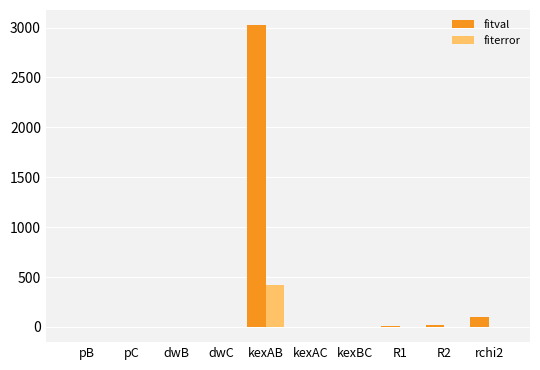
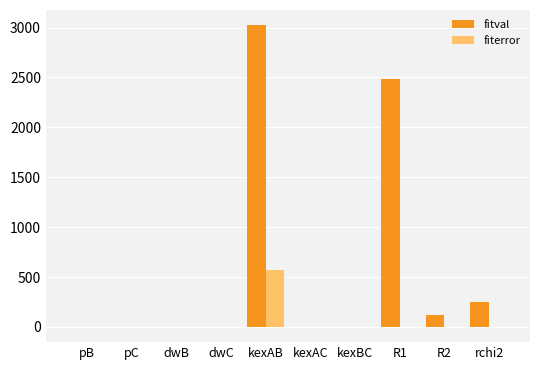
  {
    "fitval": {
      "pC": 0,
      "dwC": 0,
      "kexAB": 3000,
      "kexAC": 0,
      "kexBC": 0,
-     "R1": 0,
-     "R2": 0,
-     "rchi2": 100
+     "R1": 2500,
+     "R2": 100,
+     "rchi2": 300
    },
    "fiterror": {
      "pB": 0,
      "pC": 0,
      "dwC": 0,
-     "kexAB": 400,
+     "kexAB": 600,
      "kexAC": 0,
      "kexBC": 0,
      "rchi2": 0
    }
  }
